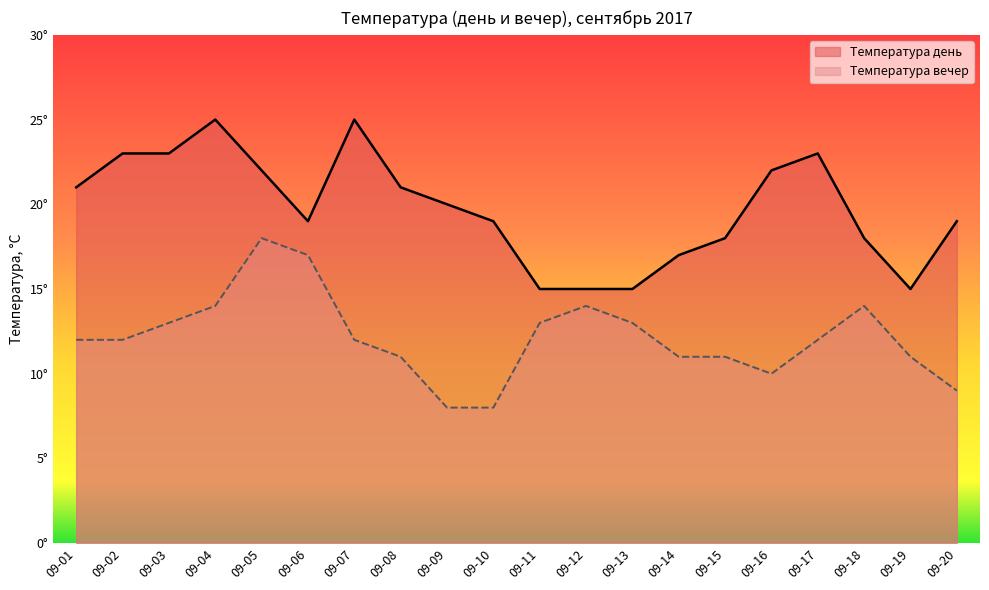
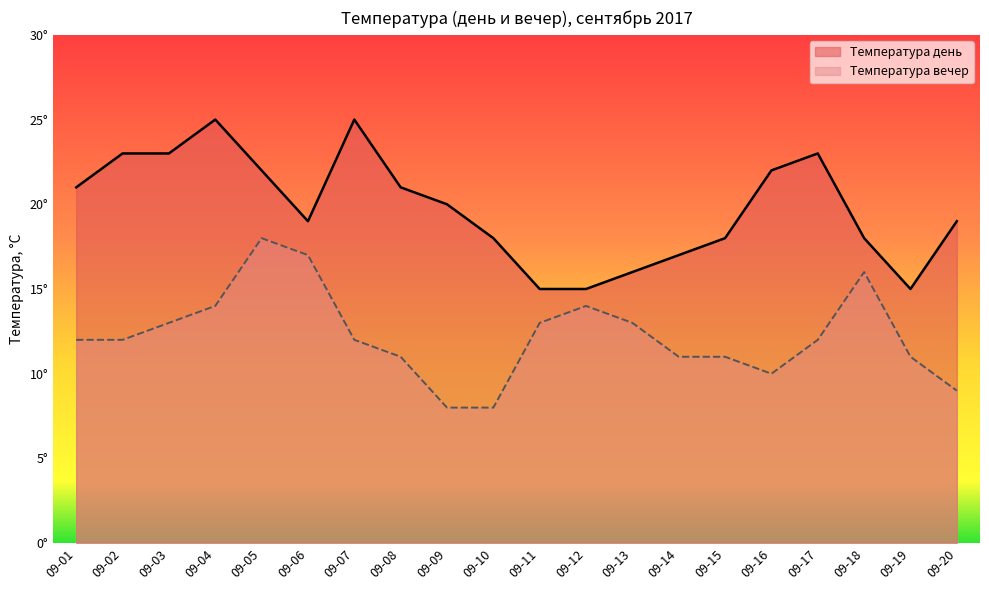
  {
    "Температура день": {
      "09-01": "21°",
      "09-02": "23°",
      "09-03": "23°",
      "09-04": "25°",
      "09-05": "22°",
      "09-06": "19°",
      "09-07": "25°",
      "09-08": "21°",
      "09-09": "20°",
-     "09-10": "19°",
+     "09-10": "18°",
      "09-11": "15°",
      "09-12": "15°",
-     "09-13": "15°",
+     "09-13": "16°",
      "09-14": "17°",
      "09-15": "18°",
      "09-16": "22°",
      "09-17": "23°",
      "09-18": "18°",
      "09-19": "15°",
      "09-20": "19°"
    },
    "Температура вечер": {
      "09-01": "12°",
      "09-02": "12°",
      "09-03": "13°",
      "09-04": "14°",
      "09-05": "18°",
      "09-06": "17°",
      "09-07": "12°",
      "09-08": "11°",
      "09-09": "8°",
      "09-10": "8°",
      "09-11": "13°",
      "09-12": "14°",
      "09-13": "13°",
      "09-14": "11°",
      "09-15": "11°",
      "09-16": "10°",
      "09-17": "12°",
-     "09-18": "14°",
+     "09-18": "16°",
      "09-19": "11°",
      "09-20": "9°"
    }
  }
